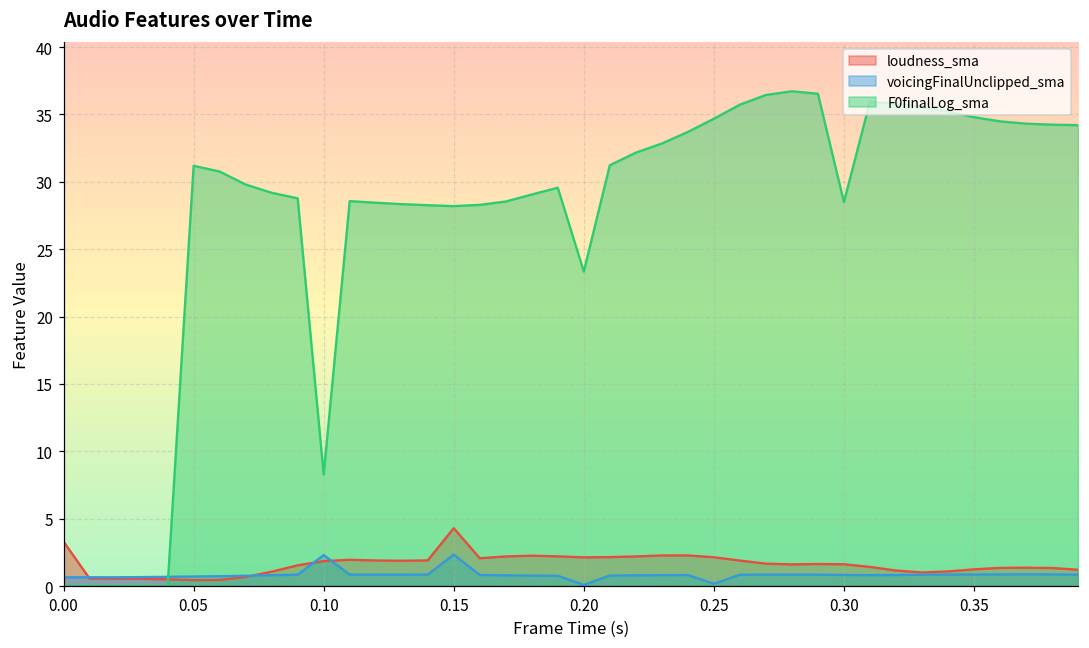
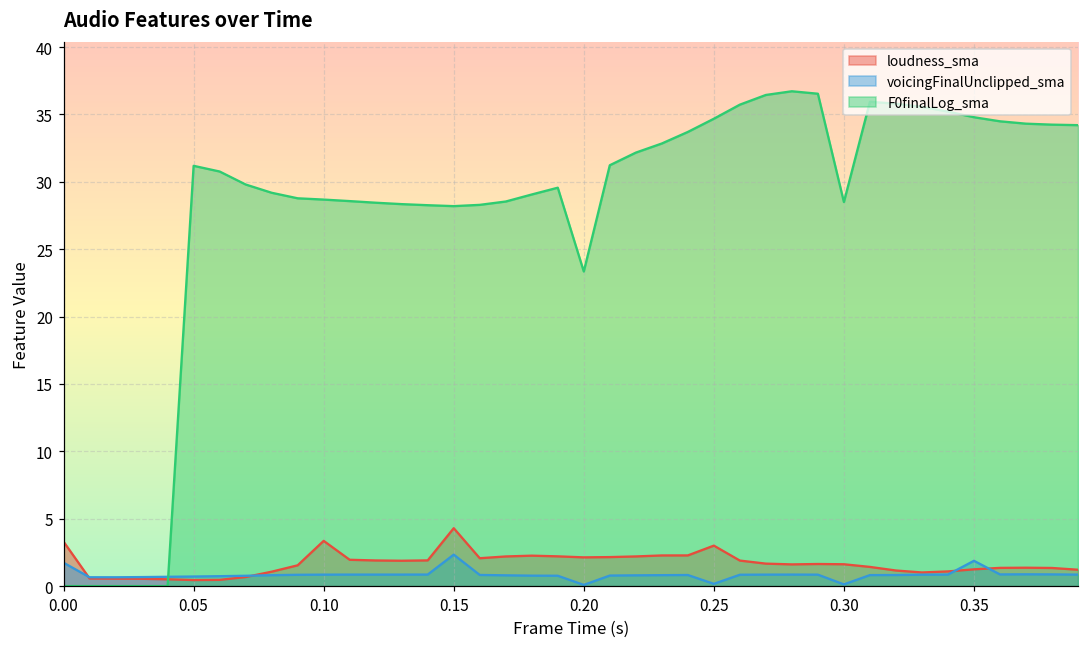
  {
    "loudness_sma": {
      "0.00": 3.3,
      "0.05": 0.4,
-     "0.10": 1.9,
+     "0.10": 3.4,
      "0.15": 4.3,
      "0.20": 2.1,
-     "0.25": 2.1,
+     "0.25": 3.0,
      "0.30": 1.6,
      "0.35": 1.2
    },
    "voicingFinalUnclipped_sma": {
-     "0.00": 0.7,
+     "0.00": 1.7,
      "0.05": 0.7,
-     "0.10": 2.3,
+     "0.10": 0.8,
      "0.15": 2.3,
      "0.20": 0.1,
      "0.25": 0.2,
-     "0.30": 0.8,
-     "0.35": 0.9
+     "0.30": 0.1,
+     "0.35": 1.9
    },
    "F0finalLog_sma": {
      "0.00": 0.0,
      "0.05": 31.2,
-     "0.10": 8.3,
+     "0.10": 28.7,
      "0.15": 28.2,
      "0.20": 23.3,
      "0.25": 34.7,
      "0.30": 28.5,
      "0.35": 34.8
    }
  }
